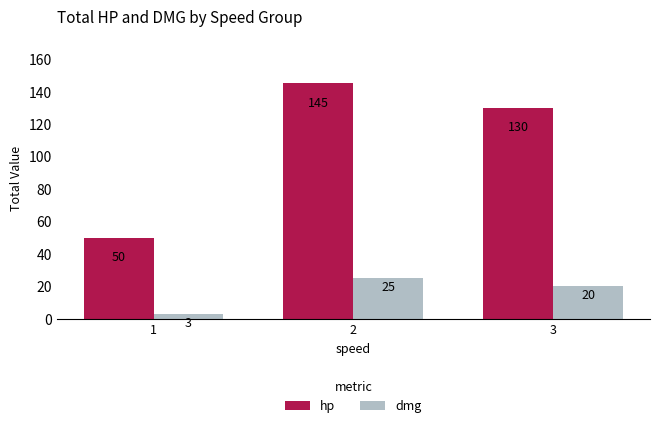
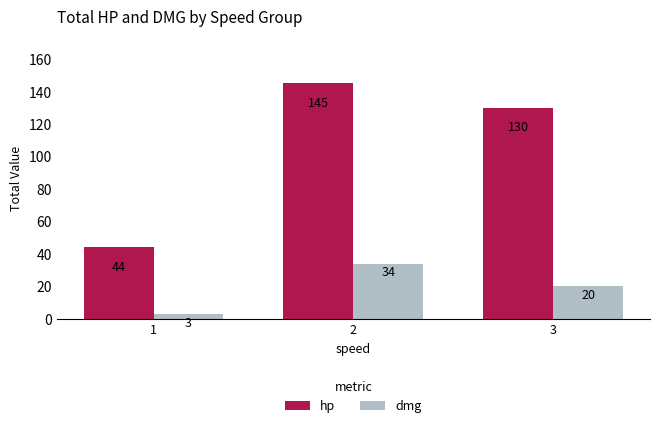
  {
    "hp": {
-     "1": 50,
+     "1": 44,
      "2": 145,
      "3": 130
    },
    "dmg": {
      "1": 3,
-     "2": 25,
+     "2": 34,
      "3": 20
    }
  }
